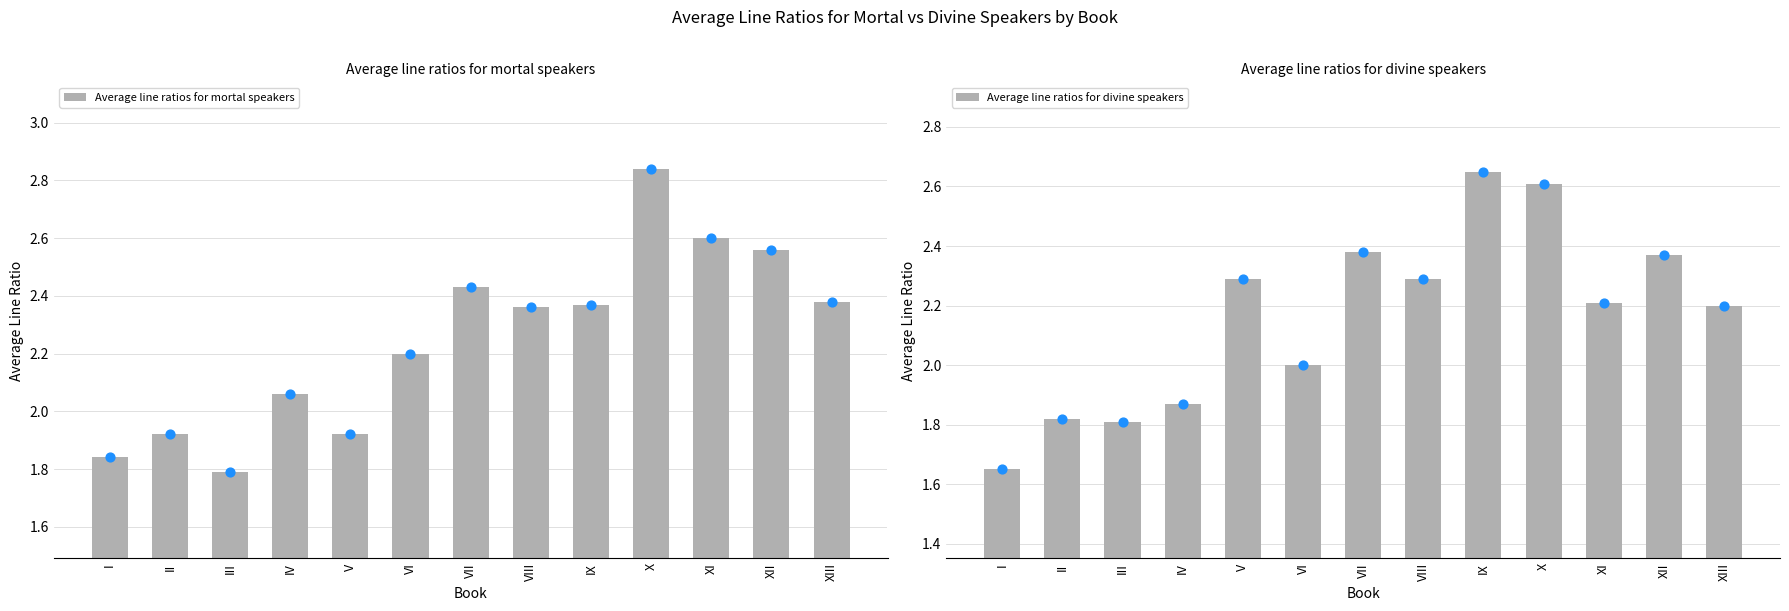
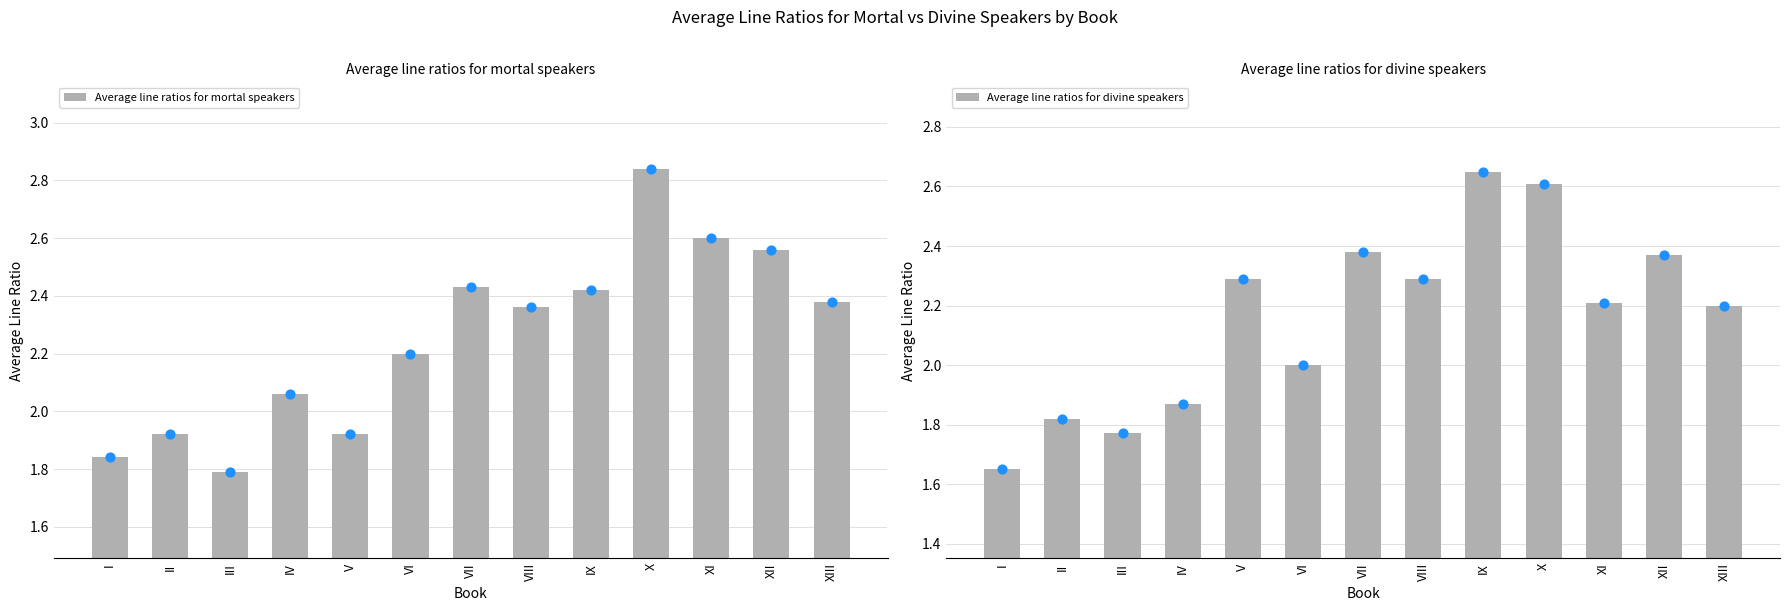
  {
    "Average line ratios for mortal speakers": {
      "Average line ratios for mortal speakers": {
        "I": 1.84,
        "II": 1.92,
        "III": 1.79,
        "IV": 2.06,
        "V": 1.92,
        "VI": 2.20,
        "VII": 2.43,
        "VIII": 2.36,
-       "IX": 2.37,
+       "IX": 2.42,
        "X": 2.84,
        "XI": 2.60,
        "XII": 2.56,
        "XIII": 2.38
      }
    },
    "Average line ratios for divine speakers": {
      "I": 1.65,
      "II": 1.82,
-     "III": 1.81,
+     "III": 1.77,
      "IV": 1.87,
      "V": 2.29,
      "VI": 2.00,
      "VII": 2.38,
      "VIII": 2.29,
      "IX": 2.65,
      "X": 2.61,
      "XI": 2.21,
      "XII": 2.37,
      "XIII": 2.20
    }
  }
